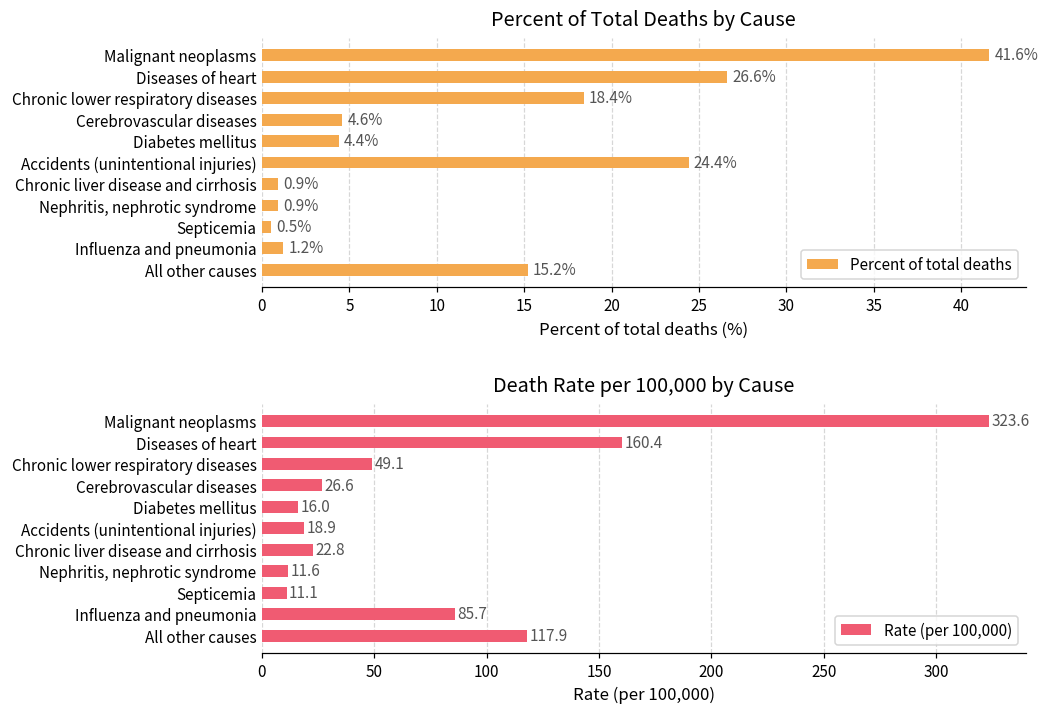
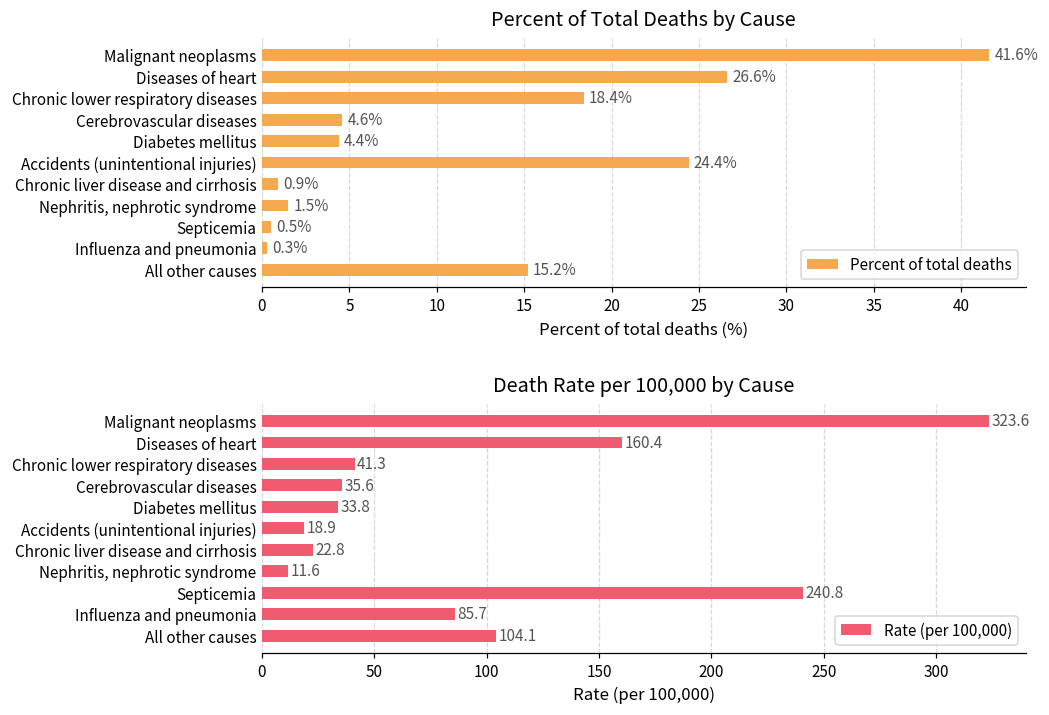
  {
    "Percent of Total Deaths by Cause": {
      "Malignant neoplasms": "41.6%",
      "Diseases of heart": "26.6%",
      "Chronic lower respiratory diseases": "18.4%",
      "Cerebrovascular diseases": "4.6%",
      "Diabetes mellitus": "4.4%",
      "Accidents (unintentional injuries)": "24.4%",
      "Chronic liver disease and cirrhosis": "0.9%",
-     "Nephritis, nephrotic syndrome": "0.9%",
+     "Nephritis, nephrotic syndrome": "1.5%",
      "Septicemia": "0.5%",
-     "Influenza and pneumonia": "1.2%",
+     "Influenza and pneumonia": "0.3%",
      "All other causes": "15.2%"
    },
    "Death Rate per 100,000 by Cause": {
      "Malignant neoplasms": "323.6",
      "Diseases of heart": "160.4",
-     "Chronic lower respiratory diseases": "49.1",
-     "Cerebrovascular diseases": "26.6",
-     "Diabetes mellitus": "16.0",
+     "Chronic lower respiratory diseases": "41.3",
+     "Cerebrovascular diseases": "35.6",
+     "Diabetes mellitus": "33.8",
      "Accidents (unintentional injuries)": "18.9",
      "Chronic liver disease and cirrhosis": "22.8",
      "Nephritis, nephrotic syndrome": "11.6",
-     "Septicemia": "11.1",
+     "Septicemia": "240.8",
      "Influenza and pneumonia": "85.7",
-     "All other causes": "117.9"
+     "All other causes": "104.1"
    }
  }
